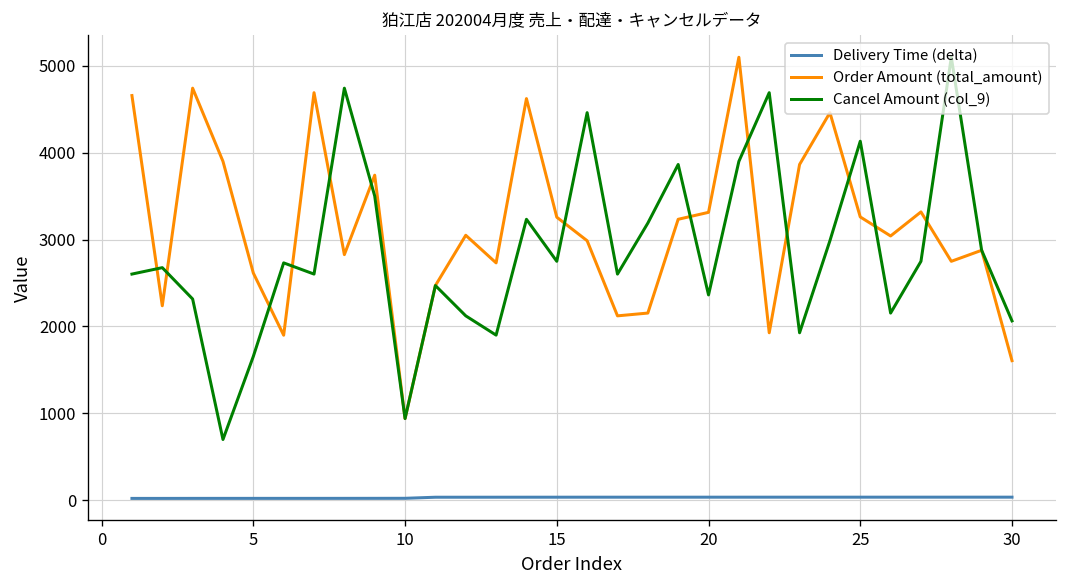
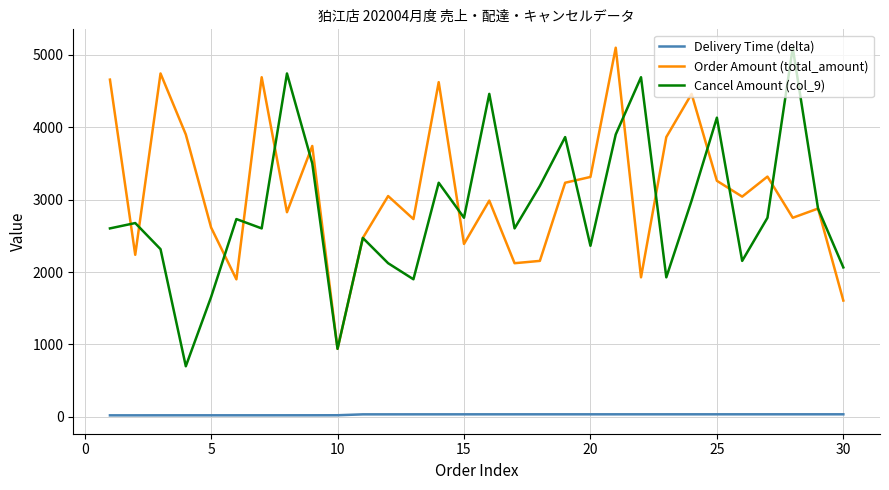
  {
    "Delivery Time (delta)": {
      "5": 0,
      "10": 0,
      "15": 0,
      "20": 0,
      "25": 0,
      "30": 0
    },
    "Order Amount (total_amount)": {
      "5": 2600,
-     "15": 3300,
+     "15": 2400,
      "20": 3300,
      "25": 3300,
      "30": 1600
    },
    "Cancel Amount (col_9)": {
      "5": 1700,
      "15": 2800,
      "20": 2400,
      "25": 4100,
      "30": 2100
    }
  }
